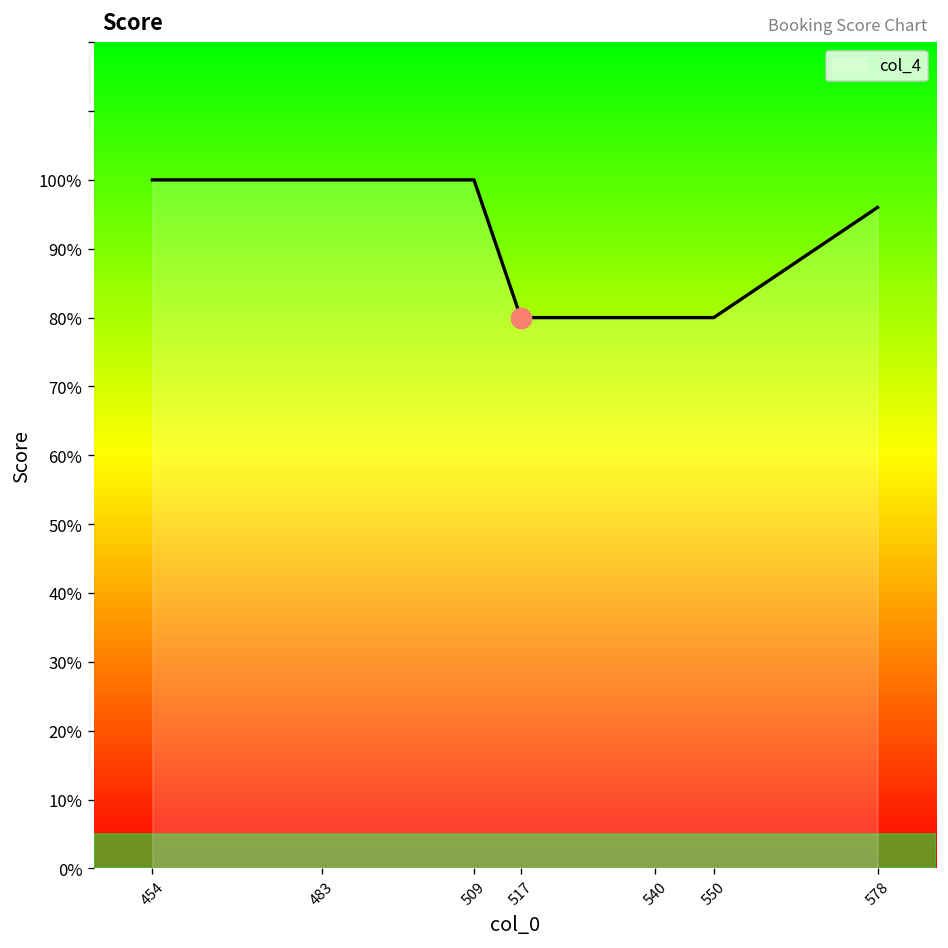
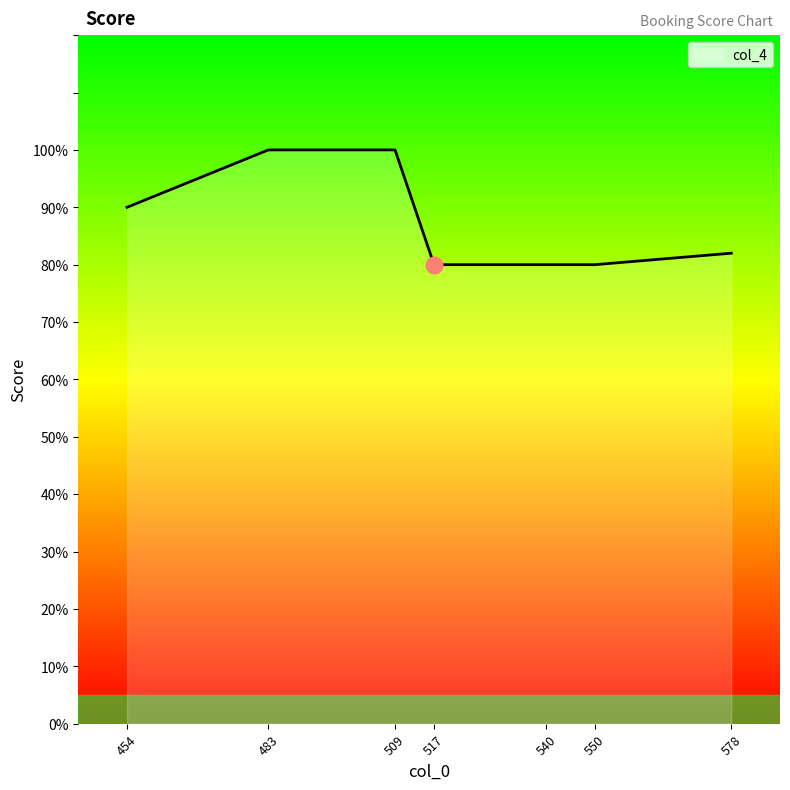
  {
    "col_4": {
-     "454": "100%",
+     "454": "90%",
      "483": "100%",
      "509": "100%",
      "540": "80%",
      "550": "80%",
-     "578": "96%"
+     "578": "82%"
    }
  }
